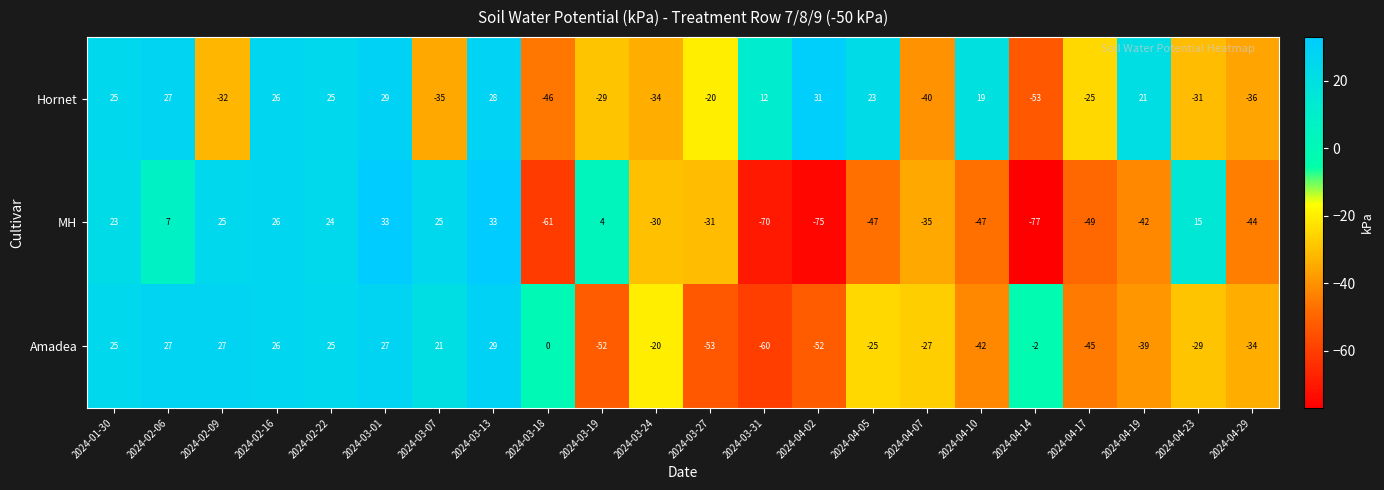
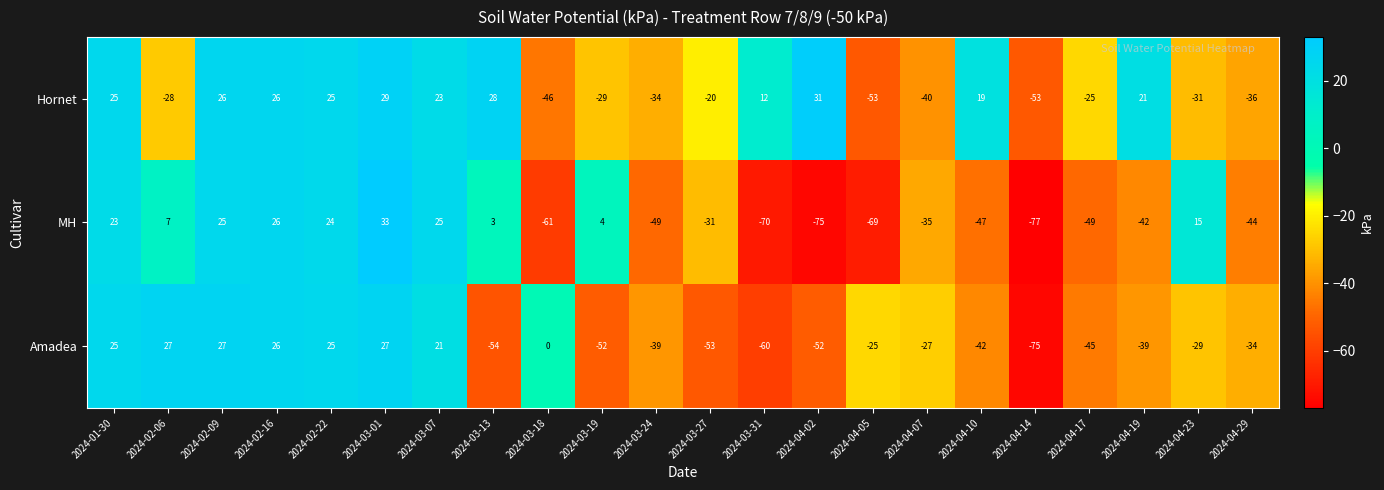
  {
    "Hornet": {
      "2024-01-30": 25,
-     "2024-02-06": 27,
-     "2024-02-09": -32,
+     "2024-02-06": -28,
+     "2024-02-09": 26,
      "2024-02-16": 26,
      "2024-02-22": 25,
      "2024-03-01": 29,
-     "2024-03-07": -35,
+     "2024-03-07": 23,
      "2024-03-13": 28,
      "2024-03-18": -46,
      "2024-03-19": -29,
      "2024-03-24": -34,
      "2024-03-27": -20,
      "2024-03-31": 12,
      "2024-04-02": 31,
-     "2024-04-05": 23,
+     "2024-04-05": -53,
      "2024-04-07": -40,
      "2024-04-10": 19,
      "2024-04-14": -53,
      "2024-04-17": -25,
      "2024-04-19": 21,
      "2024-04-29": -36
    },
    "MH": {
      "2024-01-30": 23,
      "2024-02-06": 7,
      "2024-02-09": 25,
      "2024-02-16": 26,
      "2024-02-22": 24,
      "2024-03-01": 33,
      "2024-03-07": 25,
-     "2024-03-13": 33,
+     "2024-03-13": 3,
      "2024-03-18": -61,
      "2024-03-19": 4,
-     "2024-03-24": -30,
+     "2024-03-24": -49,
      "2024-03-27": -31,
      "2024-03-31": -70,
      "2024-04-02": -75,
-     "2024-04-05": -47,
+     "2024-04-05": -69,
      "2024-04-07": -35,
      "2024-04-10": -47,
      "2024-04-14": -77,
      "2024-04-17": -49,
      "2024-04-19": -42,
      "2024-04-23": 15,
      "2024-04-29": -44
    },
    "Amadea": {
      "2024-01-30": 25,
      "2024-02-06": 27,
      "2024-02-09": 27,
      "2024-02-16": 26,
      "2024-02-22": 25,
      "2024-03-01": 27,
      "2024-03-07": 21,
-     "2024-03-13": 29,
+     "2024-03-13": -54,
      "2024-03-18": 0,
      "2024-03-19": -52,
-     "2024-03-24": -20,
+     "2024-03-24": -39,
      "2024-03-27": -53,
      "2024-03-31": -60,
      "2024-04-02": -52,
      "2024-04-05": -25,
      "2024-04-07": -27,
      "2024-04-10": -42,
-     "2024-04-14": -2,
+     "2024-04-14": -75,
      "2024-04-17": -45,
      "2024-04-19": -39,
      "2024-04-23": -29,
      "2024-04-29": -34
    }
  }
